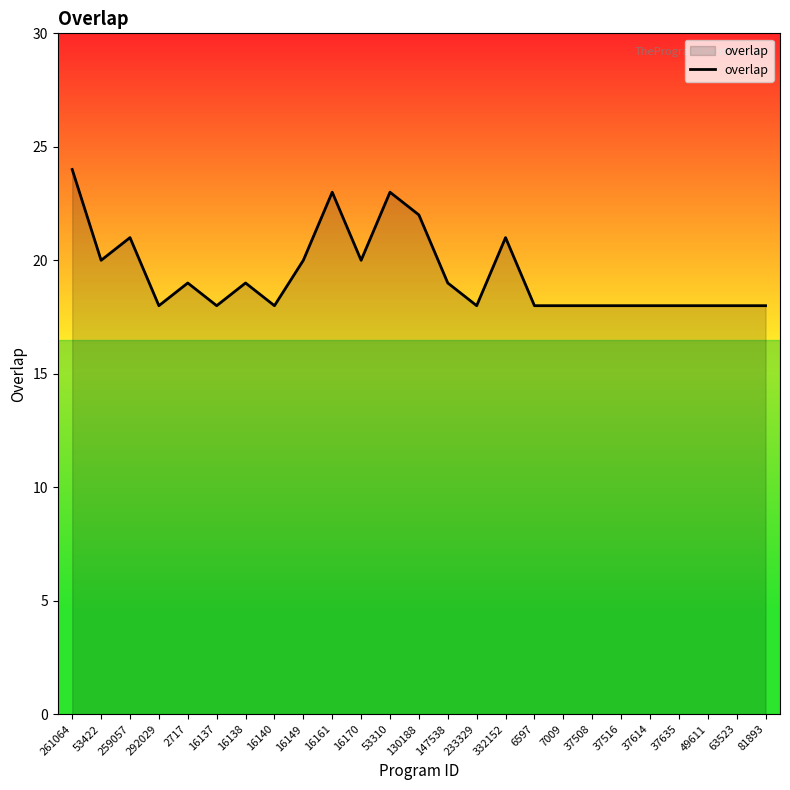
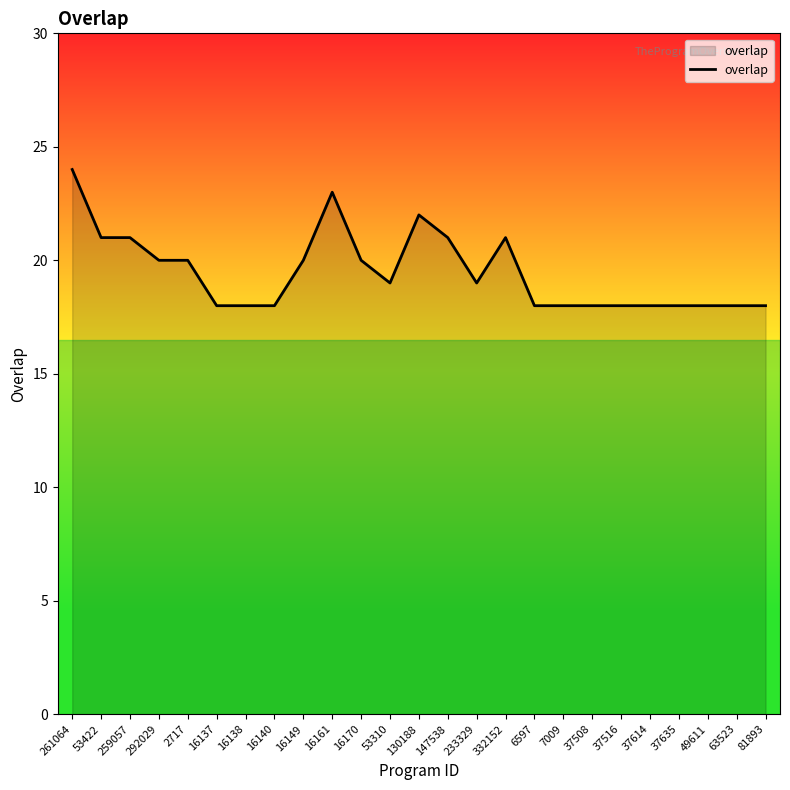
  {
    "261064": 24,
-   "53422": 20,
+   "53422": 21,
    "259057": 21,
-   "292029": 18,
-   "2717": 19,
+   "292029": 20,
+   "2717": 20,
    "16137": 18,
-   "16138": 19,
+   "16138": 18,
    "16140": 18,
    "16149": 20,
    "16161": 23,
    "16170": 20,
-   "53310": 23,
+   "53310": 19,
    "130188": 22,
-   "147538": 19,
-   "233329": 18,
+   "147538": 21,
+   "233329": 19,
    "332152": 21,
    "6597": 18,
    "7009": 18,
    "37508": 18,
    "37516": 18,
    "37614": 18,
    "37635": 18,
    "49611": 18,
    "63523": 18,
    "81893": 18
  }
